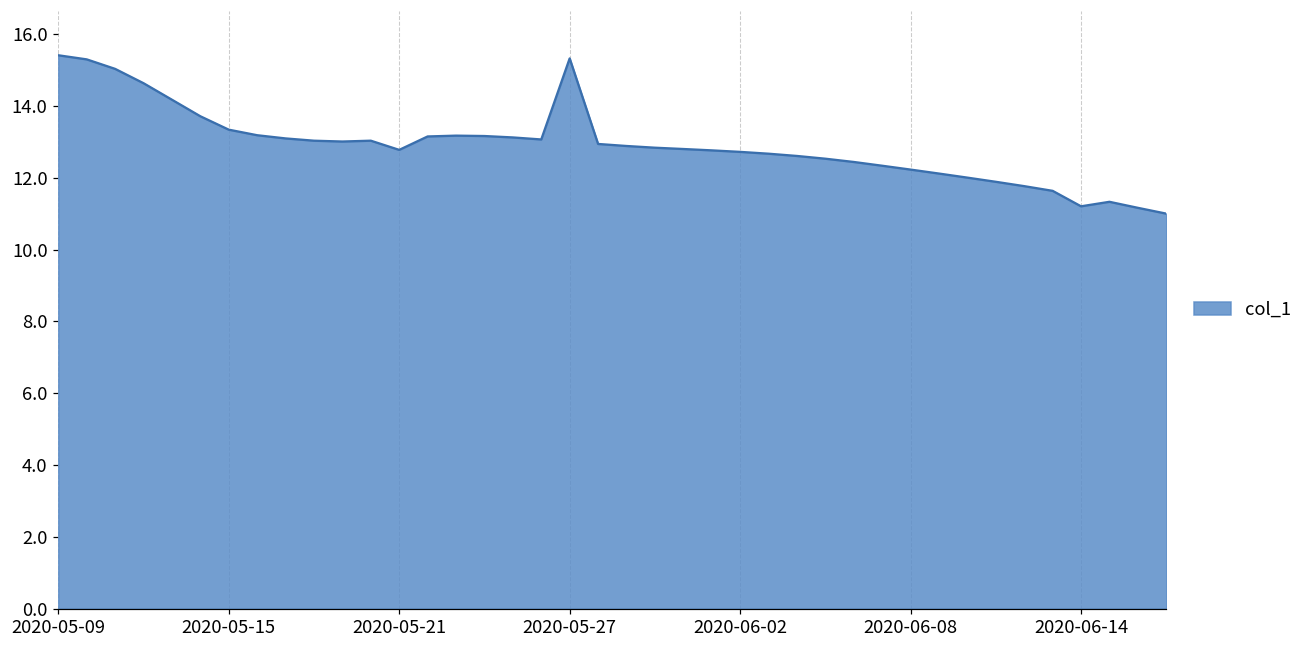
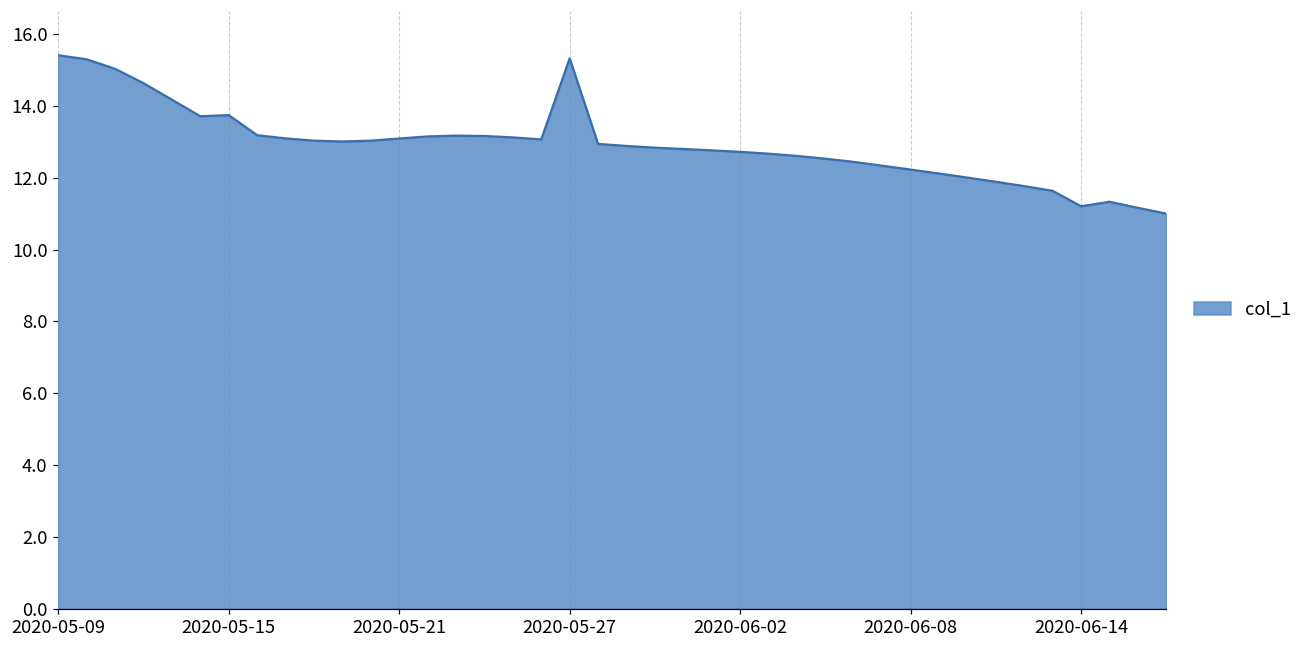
  {
    "2020-05-09": 15.4,
-   "2020-05-15": 13.3,
-   "2020-05-21": 12.8,
+   "2020-05-15": 13.7,
+   "2020-05-21": 13.1,
    "2020-05-27": 15.3,
    "2020-06-02": 12.7,
    "2020-06-08": 12.2,
    "2020-06-14": 11.2
  }
